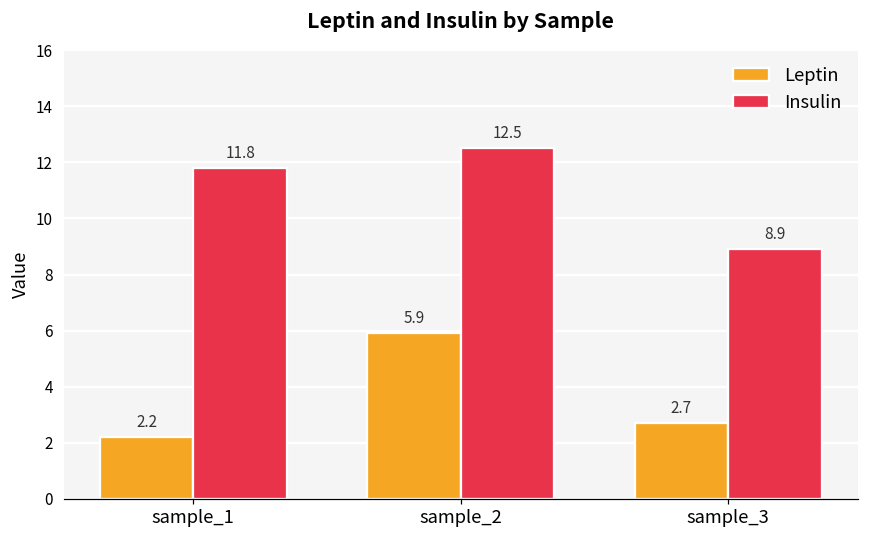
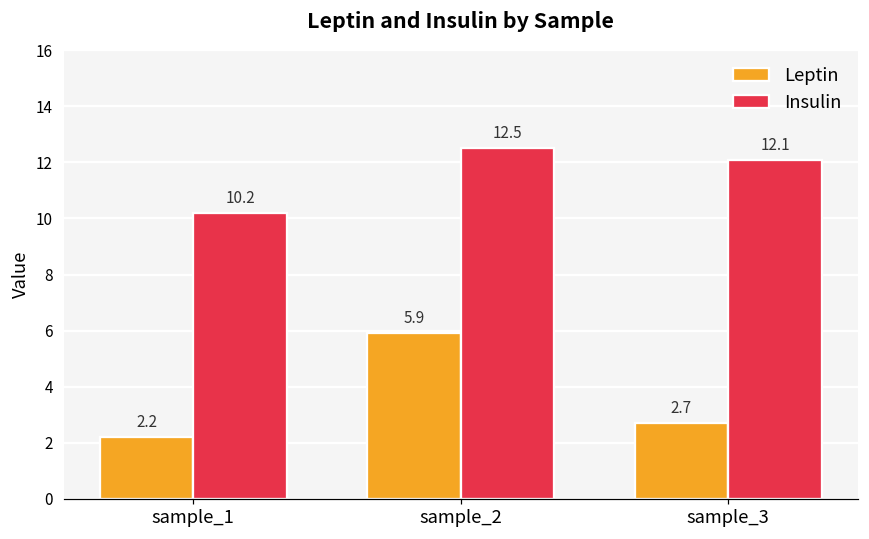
  {
    "Leptin": {
      "sample_1": 2.2,
      "sample_2": 5.9,
      "sample_3": 2.7
    },
    "Insulin": {
-     "sample_1": 11.8,
+     "sample_1": 10.2,
      "sample_2": 12.5,
-     "sample_3": 8.9
+     "sample_3": 12.1
    }
  }
